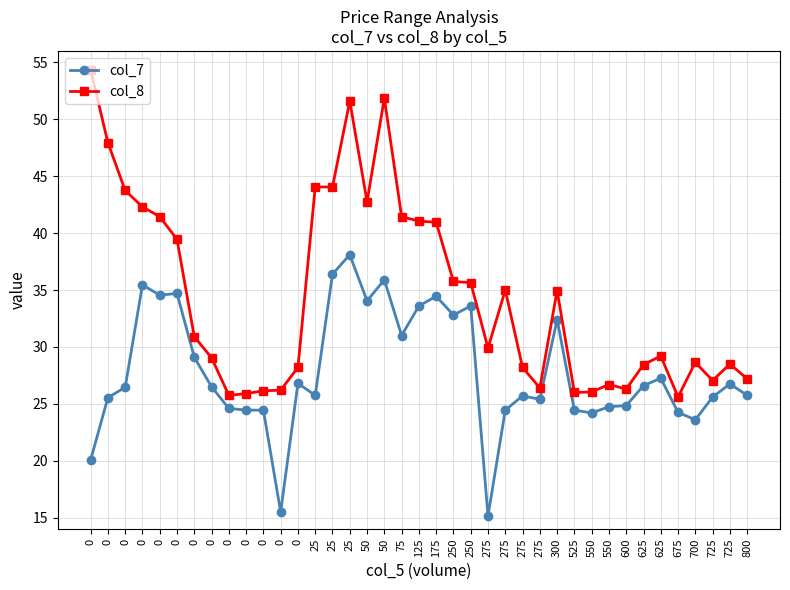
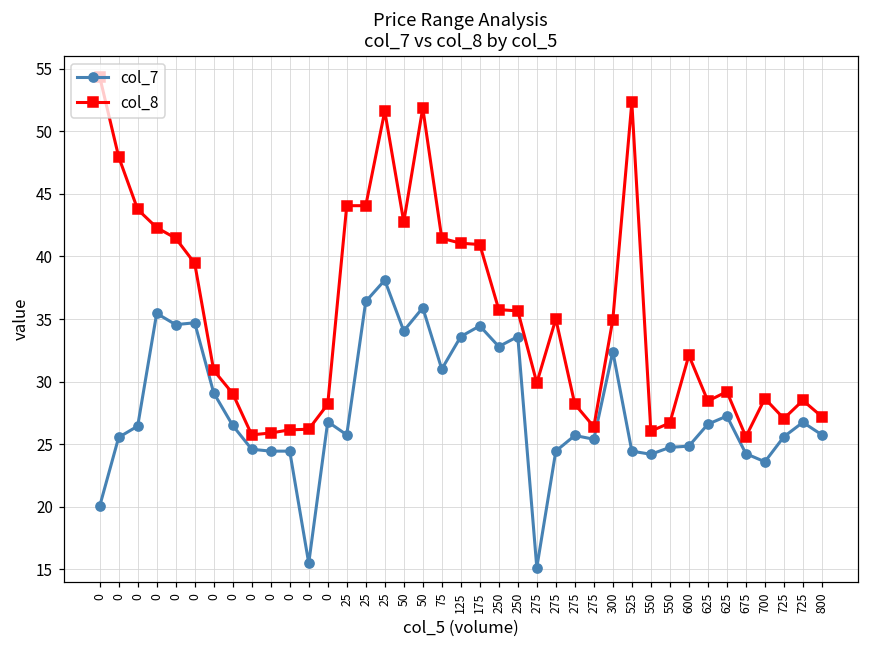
  {
    "col_7": {
      "75": 31.0,
      "125": 33.6,
      "175": 34.5,
      "300": 32.4,
      "525": 24.5,
      "600": 24.9,
      "675": 24.3,
      "700": 23.6,
      "800": 25.8
    },
    "col_8": {
      "75": 41.5,
      "125": 41.1,
      "175": 41.0,
      "300": 35.0,
-     "525": 26.0,
-     "600": 26.3,
+     "525": 52.3,
+     "600": 32.1,
      "675": 25.6,
      "700": 28.7,
      "800": 27.2
    }
  }
